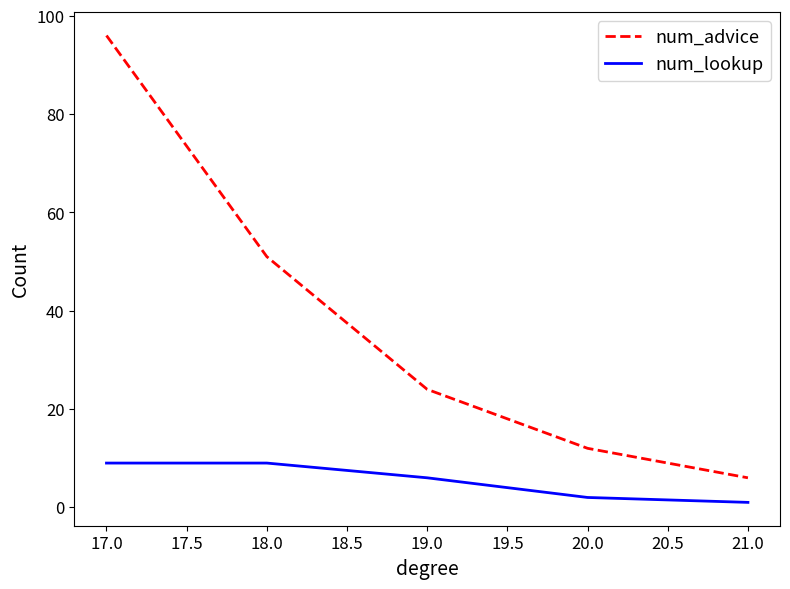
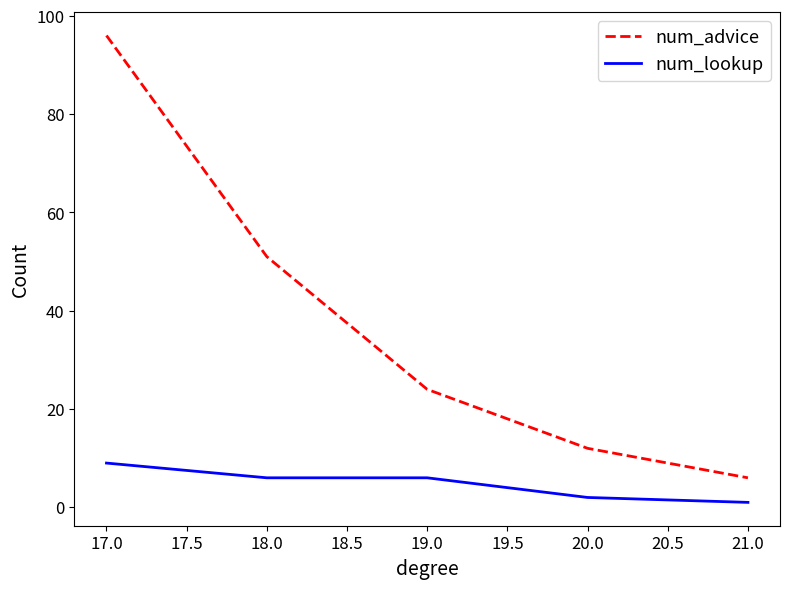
  {
    "num_advice": {
      "17.0": 96,
      "18.0": 51,
      "19.0": 24,
      "20.0": 12,
      "21.0": 6
    },
    "num_lookup": {
      "17.0": 9,
-     "18.0": 9,
+     "18.0": 6,
      "19.0": 6,
      "20.0": 2,
      "21.0": 1
    }
  }
